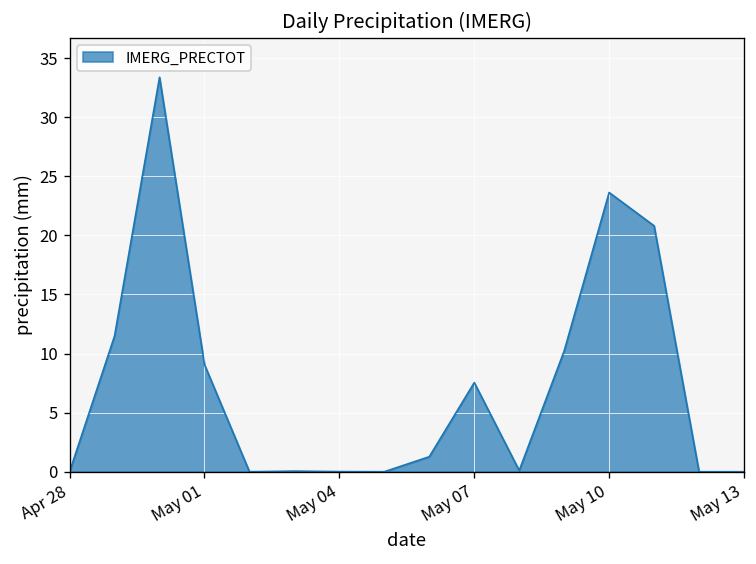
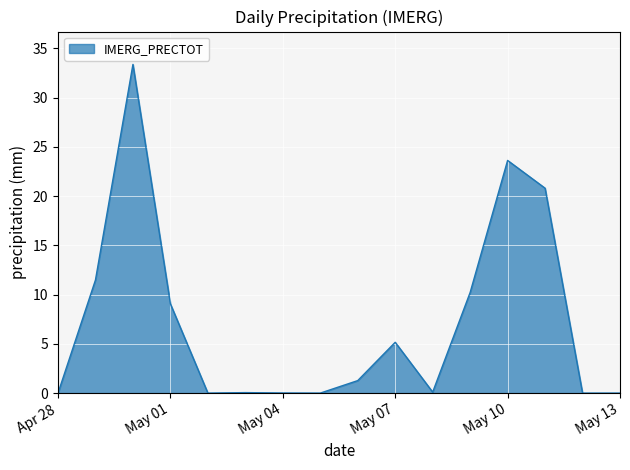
  {
    "Apr 28": 0,
    "May 01": 9,
    "May 04": 0,
-   "May 07": 8,
+   "May 07": 5,
    "May 10": 24,
    "May 13": 0
  }
